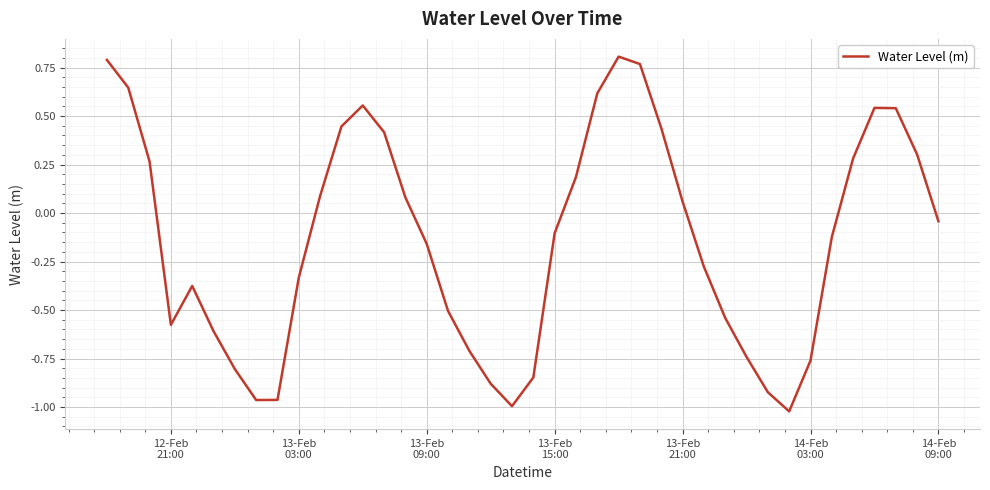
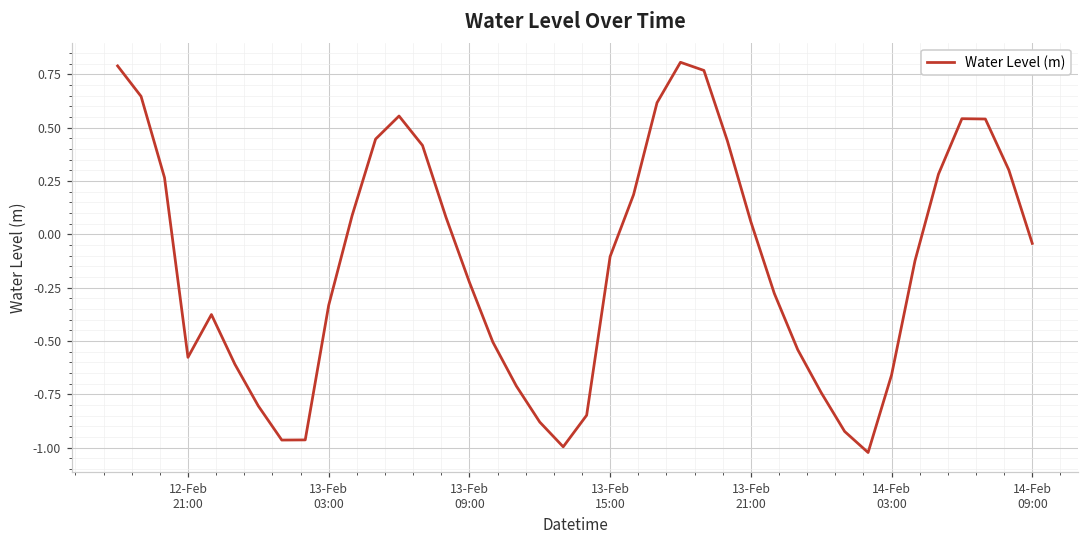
  {
    "12-Feb 21:00": -0.58,
    "13-Feb 03:00": -0.33,
-   "13-Feb 09:00": -0.16,
+   "13-Feb 09:00": -0.22,
    "13-Feb 15:00": -0.10,
    "13-Feb 21:00": 0.06,
-   "14-Feb 03:00": -0.76,
+   "14-Feb 03:00": -0.66,
    "14-Feb 09:00": -0.04
  }
